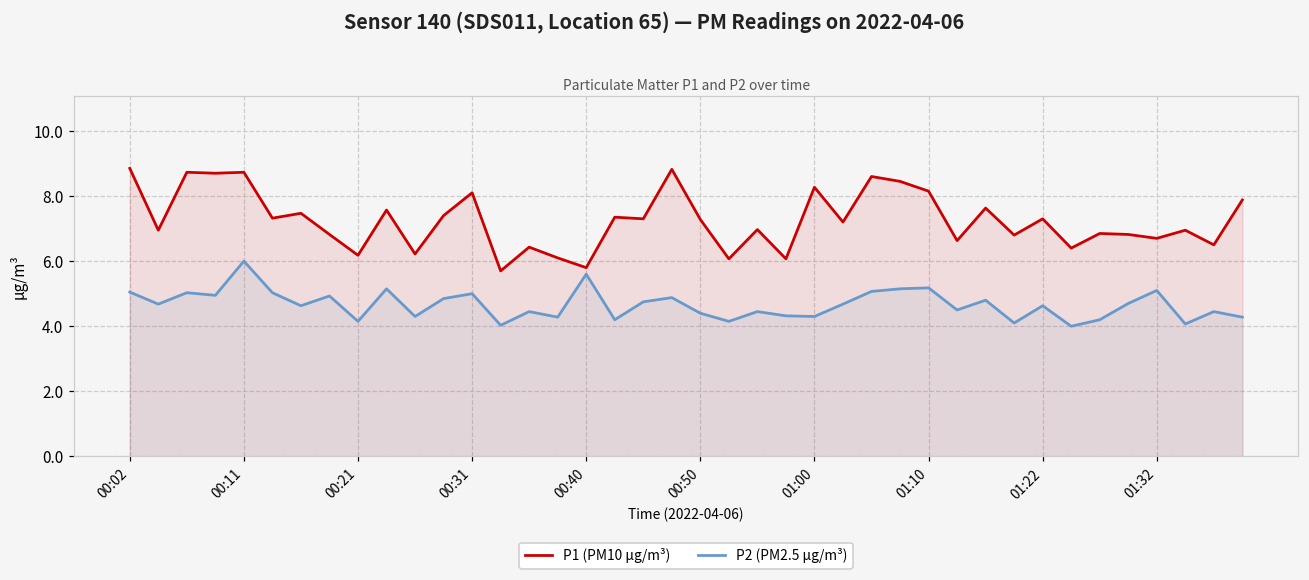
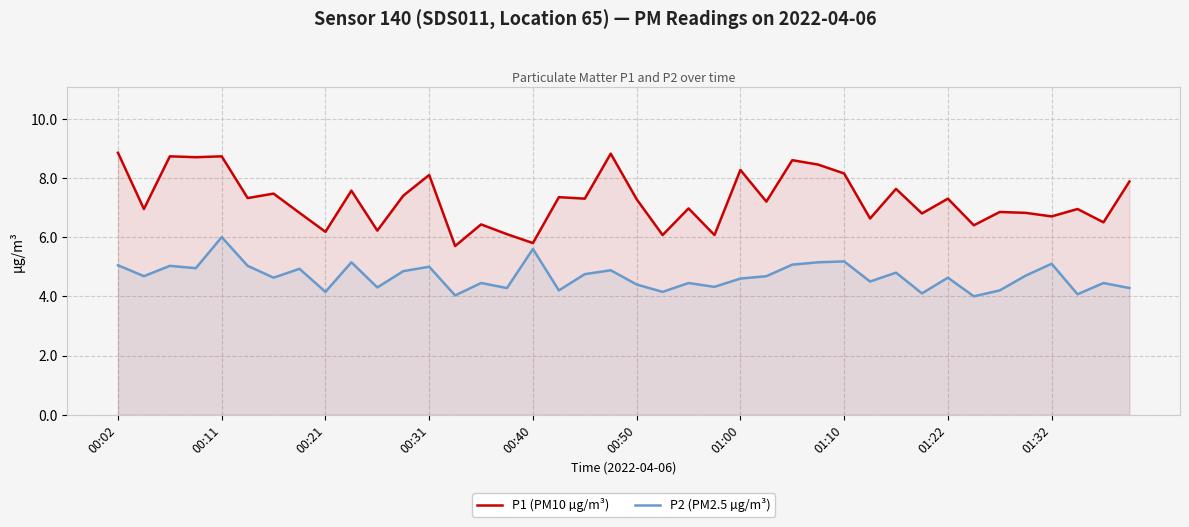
  {
    "P1 (PM10 µg/m³)": {
      "00:02": 8.9,
      "00:11": 8.7,
      "00:21": 6.2,
      "00:31": 8.1,
      "00:40": 5.8,
      "00:50": 7.3,
      "01:00": 8.3,
      "01:10": 8.2,
      "01:22": 7.3,
      "01:32": 6.7
    },
    "P2 (PM2.5 µg/m³)": {
      "00:02": 5.1,
      "00:11": 6.0,
      "00:21": 4.2,
      "00:31": 5.0,
      "00:40": 5.6,
      "00:50": 4.4,
-     "01:00": 4.3,
+     "01:00": 4.6,
      "01:10": 5.2,
      "01:22": 4.6,
      "01:32": 5.1
    }
  }
